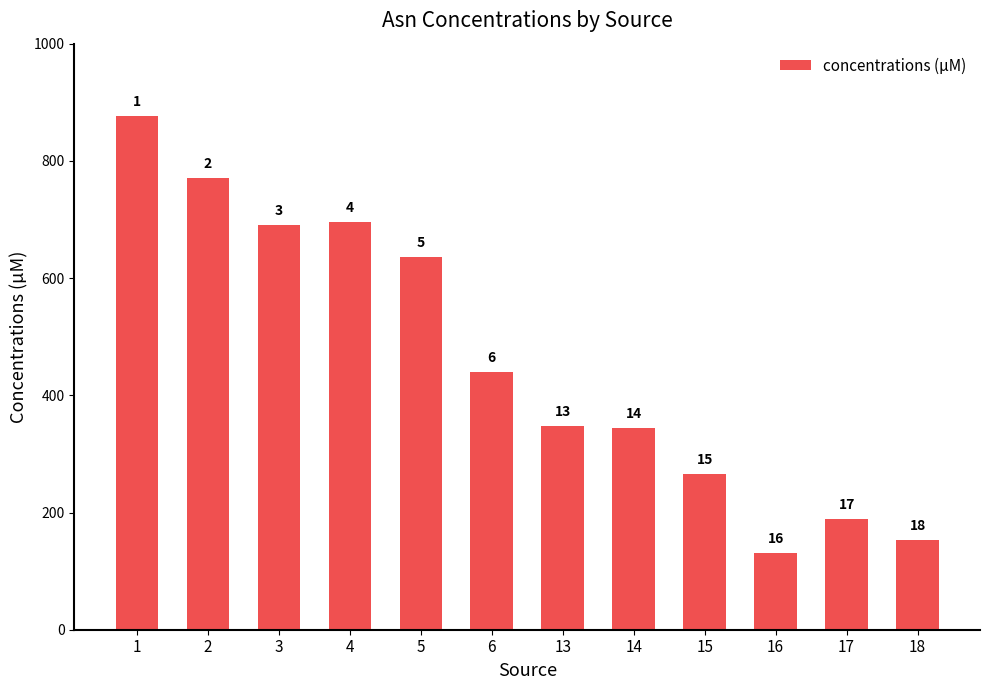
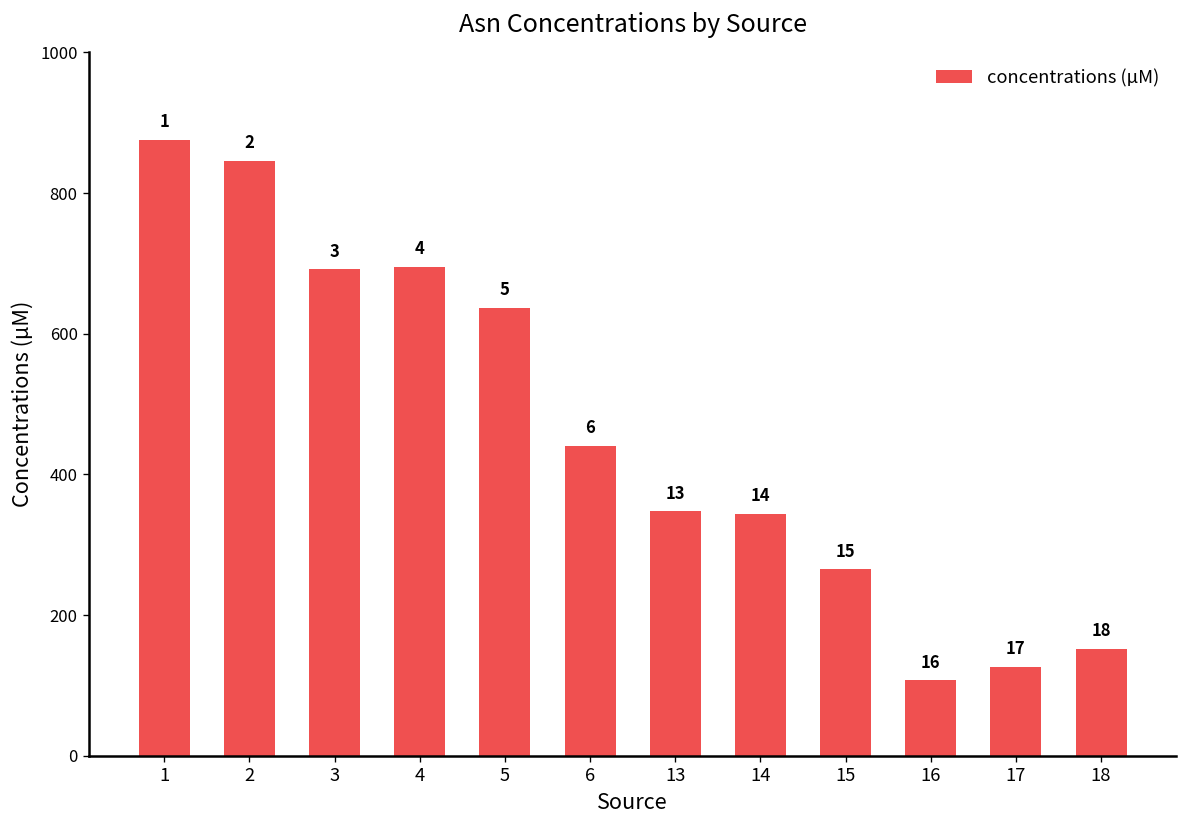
  {
-   "2": 770,
-   "16": 130,
-   "17": 190
+   "2": 850,
+   "16": 110,
+   "17": 130
  }
